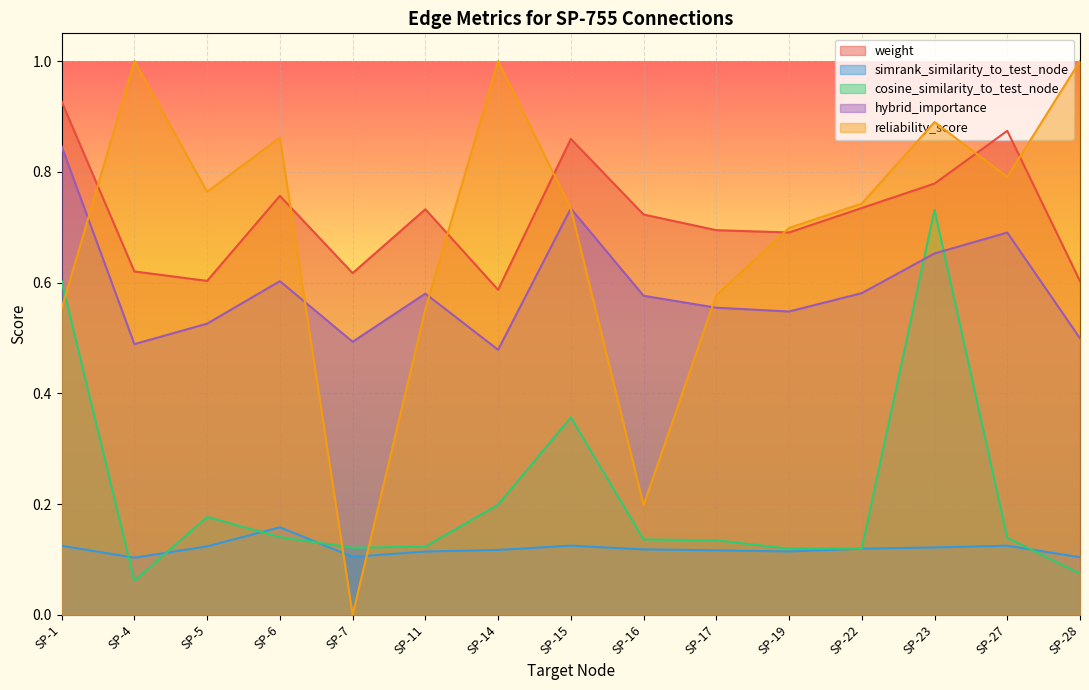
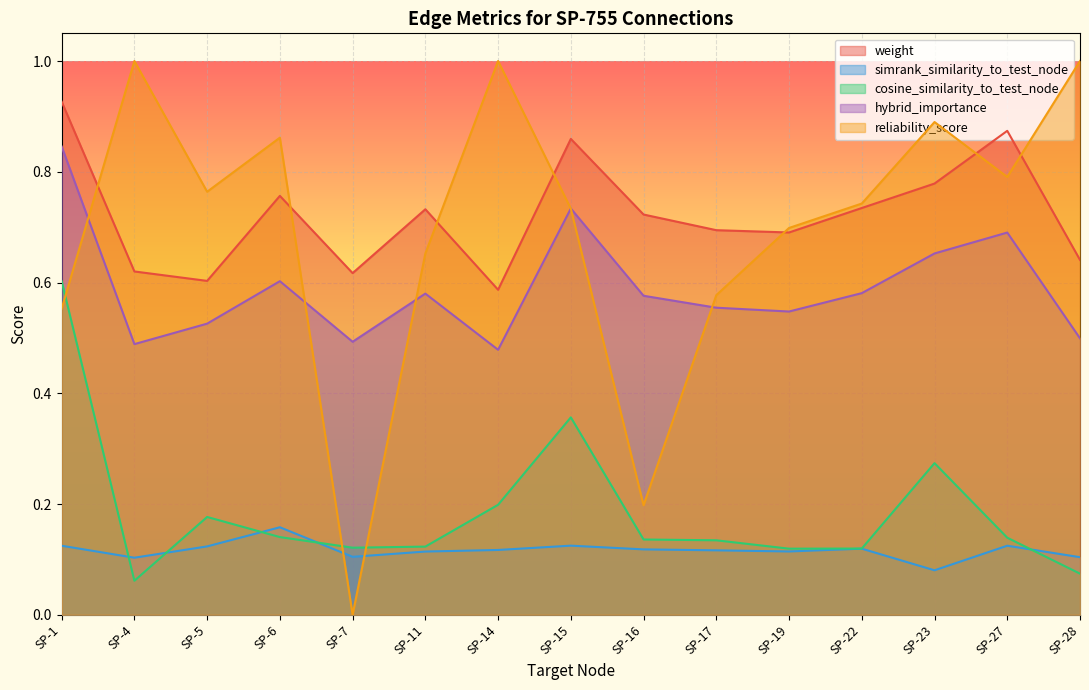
  {
    "weight": {
      "SP-1": 0.93,
      "SP-4": 0.62,
      "SP-5": 0.60,
      "SP-6": 0.76,
      "SP-7": 0.62,
      "SP-11": 0.73,
      "SP-14": 0.59,
      "SP-15": 0.86,
      "SP-16": 0.72,
      "SP-17": 0.69,
      "SP-19": 0.69,
      "SP-22": 0.73,
      "SP-23": 0.78,
-     "SP-28": 0.60
+     "SP-28": 0.64
    },
    "simrank_similarity_to_test_node": {
      "SP-1": 0.12,
      "SP-4": 0.10,
      "SP-5": 0.12,
      "SP-6": 0.16,
      "SP-7": 0.10,
      "SP-11": 0.11,
      "SP-14": 0.12,
      "SP-15": 0.12,
      "SP-16": 0.12,
      "SP-17": 0.12,
      "SP-19": 0.11,
-     "SP-23": 0.12,
+     "SP-23": 0.08,
      "SP-27": 0.12,
      "SP-28": 0.10
    },
    "cosine_similarity_to_test_node": {
      "SP-1": 0.60,
      "SP-4": 0.06,
      "SP-5": 0.18,
      "SP-6": 0.14,
      "SP-7": 0.12,
      "SP-11": 0.12,
      "SP-14": 0.20,
      "SP-15": 0.36,
      "SP-16": 0.14,
      "SP-17": 0.13,
      "SP-19": 0.12,
-     "SP-23": 0.73,
+     "SP-23": 0.27,
      "SP-27": 0.14,
      "SP-28": 0.07
    },
    "hybrid_importance": {
      "SP-1": 0.85,
      "SP-4": 0.49,
      "SP-5": 0.53,
      "SP-6": 0.60,
      "SP-7": 0.49,
      "SP-11": 0.58,
      "SP-14": 0.48,
      "SP-16": 0.58,
      "SP-17": 0.55,
      "SP-19": 0.55,
      "SP-22": 0.58,
      "SP-23": 0.65,
      "SP-27": 0.69,
      "SP-28": 0.50
    },
    "reliability_score": {
      "SP-1": 0.55,
      "SP-4": 1.00,
      "SP-5": 0.76,
      "SP-6": 0.86,
      "SP-7": 0.00,
-     "SP-11": 0.55,
+     "SP-11": 0.65,
      "SP-14": 1.00,
      "SP-16": 0.20,
      "SP-17": 0.58,
      "SP-19": 0.70,
      "SP-22": 0.74,
      "SP-27": 0.79,
      "SP-28": 1.00
    }
  }
